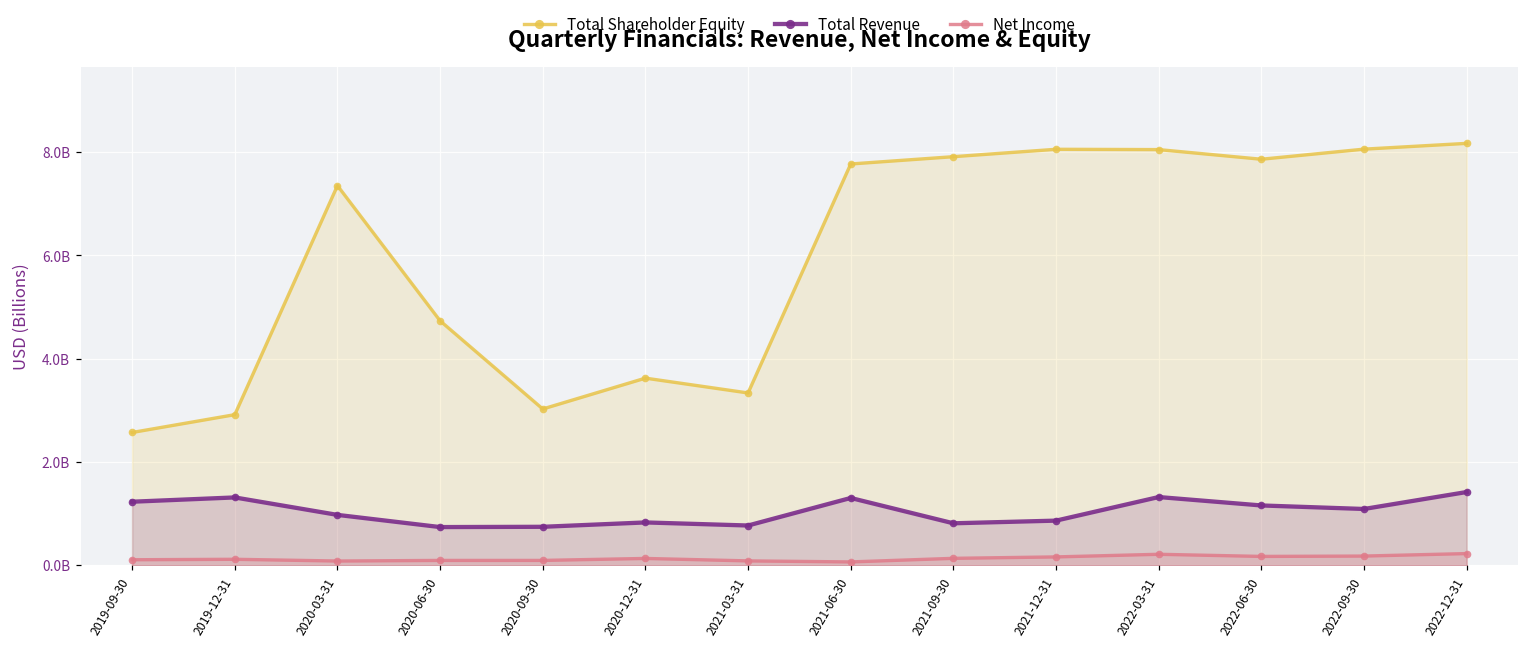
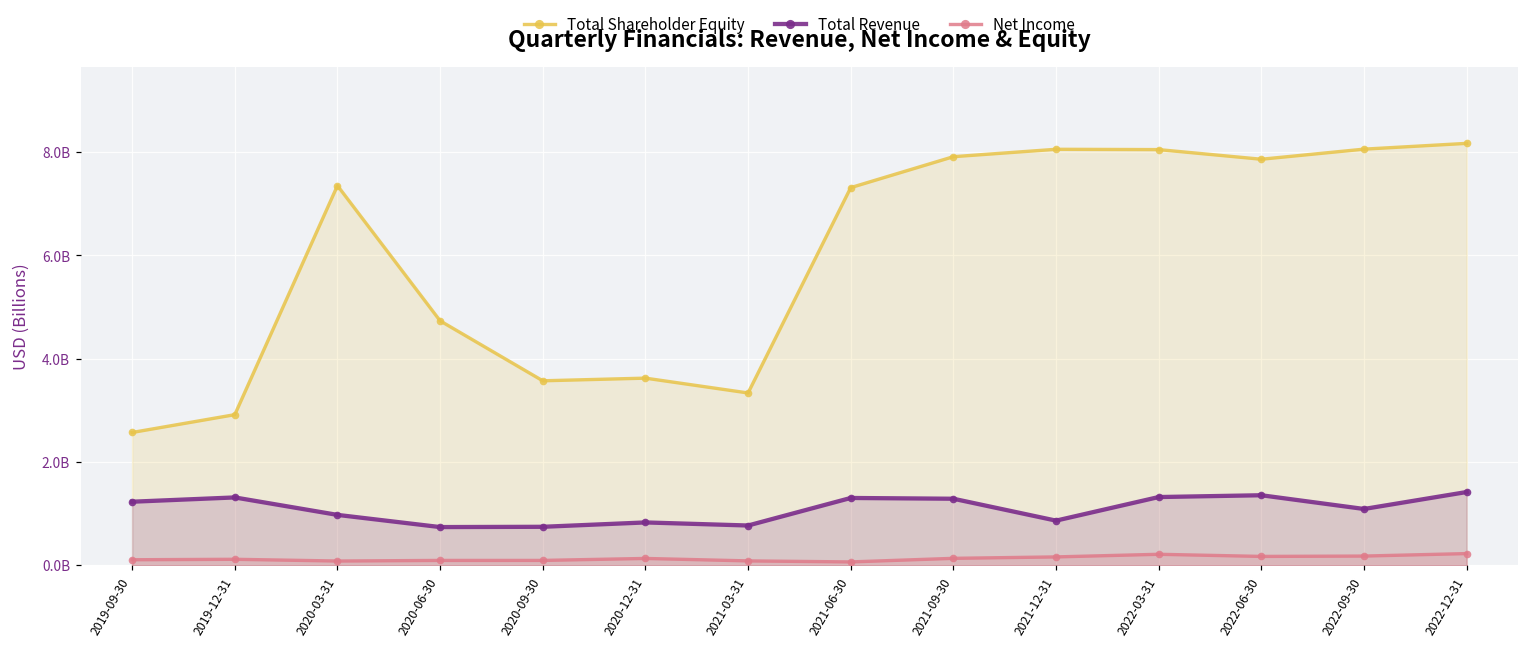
  {
    "Total Shareholder Equity": {
      "2019-09-30": 2600000000,
      "2019-12-31": 2900000000,
      "2020-03-31": 7400000000,
      "2020-06-30": 4700000000,
-     "2020-09-30": 3000000000,
+     "2020-09-30": 3600000000,
      "2020-12-31": 3600000000,
      "2021-03-31": 3300000000,
-     "2021-06-30": 7800000000,
+     "2021-06-30": 7300000000,
      "2021-09-30": 7900000000,
      "2021-12-31": 8100000000,
      "2022-03-31": 8000000000,
      "2022-06-30": 7900000000,
      "2022-09-30": 8100000000,
      "2022-12-31": 8200000000
    },
    "Total Revenue": {
      "2019-09-30": 1200000000,
      "2019-12-31": 1300000000,
      "2020-03-31": 1000000000,
      "2020-06-30": 700000000,
      "2020-09-30": 700000000,
      "2020-12-31": 800000000,
      "2021-03-31": 800000000,
      "2021-06-30": 1300000000,
-     "2021-09-30": 800000000,
+     "2021-09-30": 1300000000,
      "2021-12-31": 900000000,
      "2022-03-31": 1300000000,
-     "2022-06-30": 1200000000,
+     "2022-06-30": 1400000000,
      "2022-09-30": 1100000000,
      "2022-12-31": 1400000000
    },
    "Net Income": {
      "2019-09-30": 100000000,
      "2019-12-31": 100000000,
      "2020-03-31": 100000000,
      "2020-06-30": 100000000,
      "2020-09-30": 100000000,
      "2020-12-31": 100000000,
      "2021-03-31": 100000000,
      "2021-06-30": 100000000,
      "2021-09-30": 100000000,
      "2021-12-31": 200000000,
      "2022-03-31": 200000000,
      "2022-06-30": 200000000,
      "2022-09-30": 200000000,
      "2022-12-31": 200000000
    }
  }
